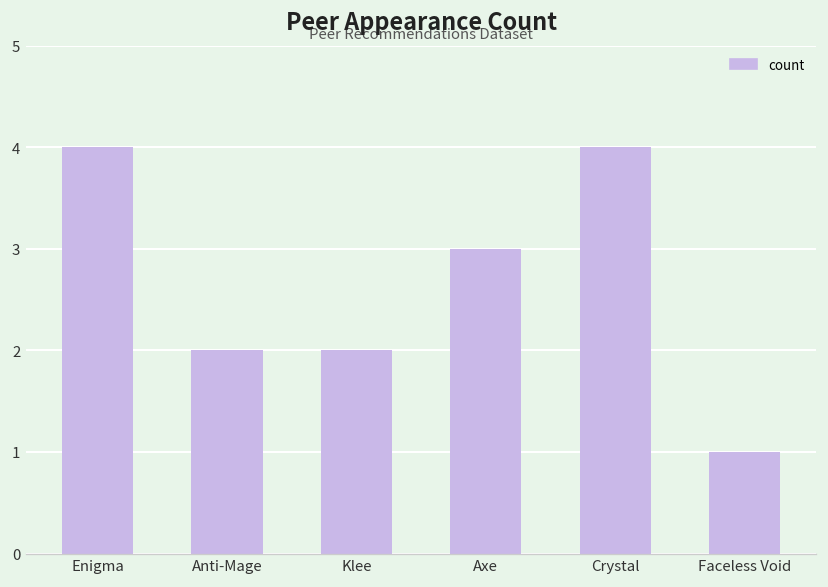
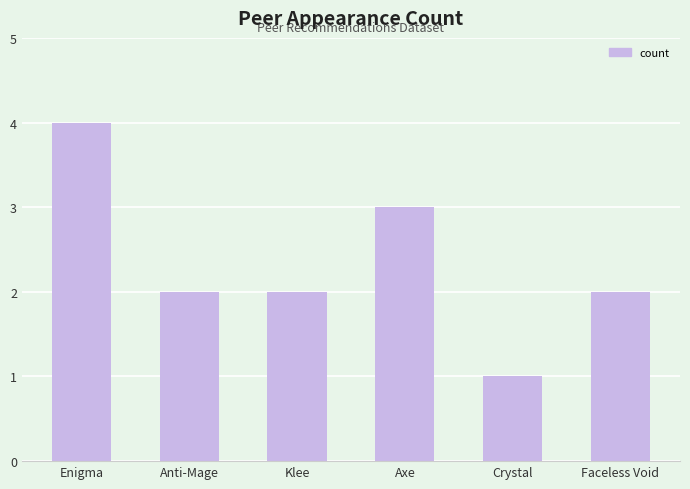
  {
    "Enigma": 4,
    "Anti-Mage": 2,
    "Klee": 2,
    "Axe": 3,
-   "Crystal": 4,
-   "Faceless Void": 1
+   "Crystal": 1,
+   "Faceless Void": 2
  }
